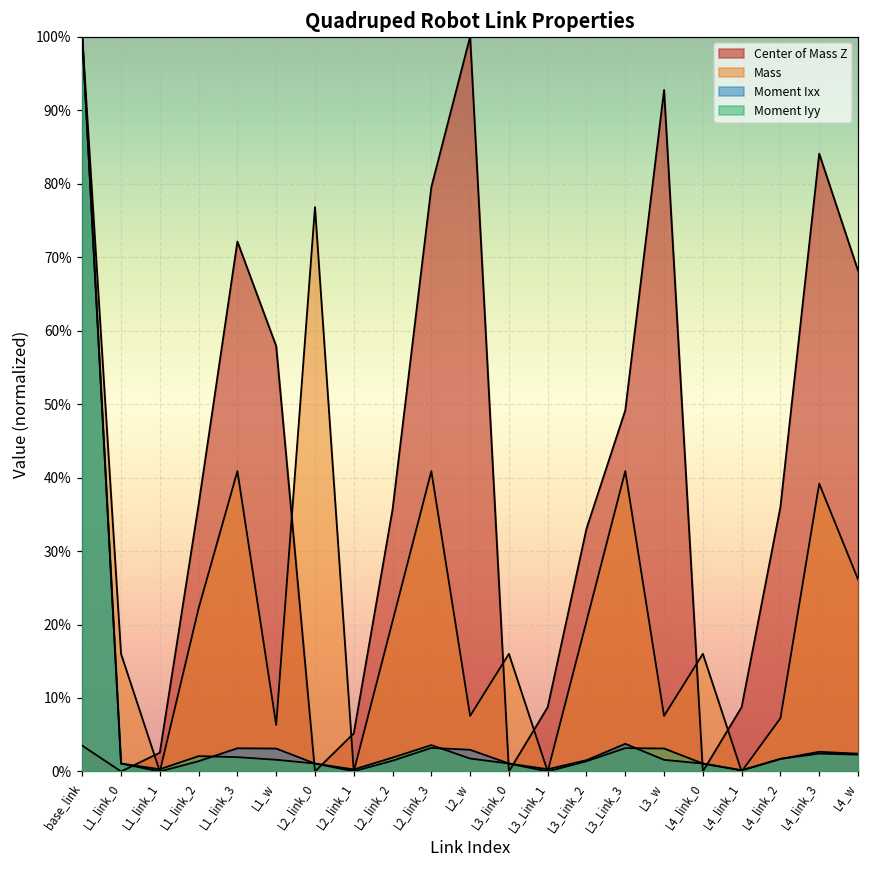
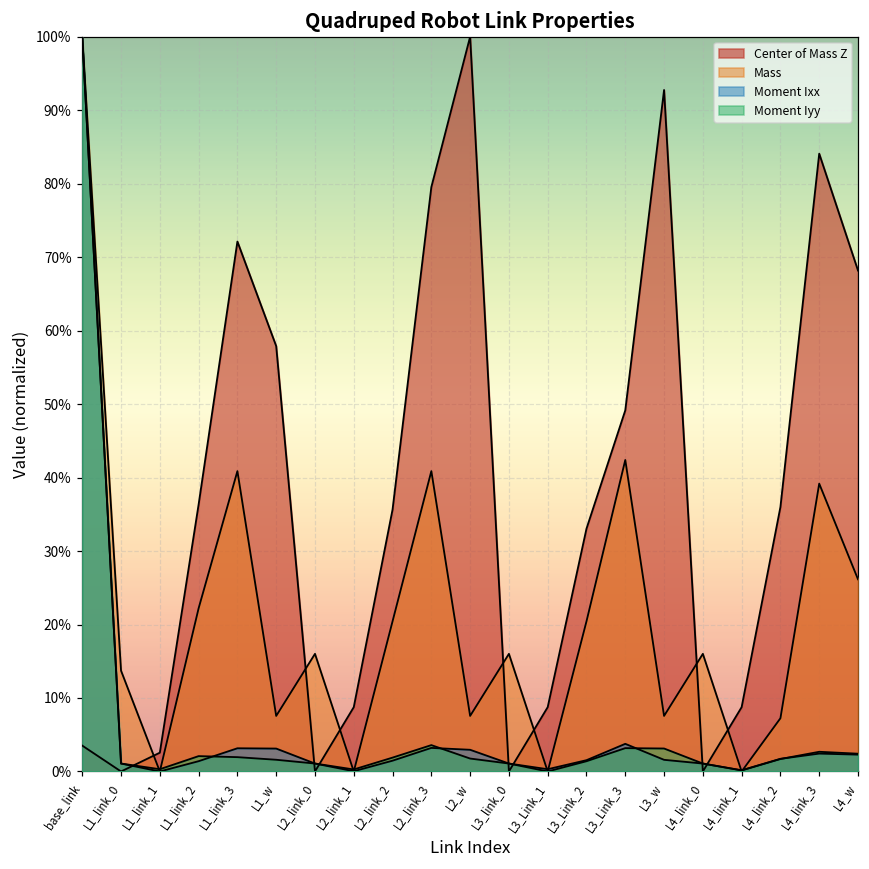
  {
    "Center of Mass Z": {
      "base_link": "4%",
      "L1_link_0": "0%",
      "L1_link_1": "3%",
      "L1_link_2": "36%",
      "L1_link_3": "72%",
      "L1_w": "58%",
      "L2_link_0": "0%",
-     "L2_link_1": "5%",
+     "L2_link_1": "9%",
      "L2_link_2": "36%",
      "L2_link_3": "80%",
      "L2_w": "100%",
      "L3_link_0": "0%",
      "L3_Link_1": "9%",
      "L3_Link_2": "33%",
      "L3_Link_3": "49%",
      "L3_w": "93%",
      "L4_link_0": "0%",
      "L4_link_1": "9%",
      "L4_link_2": "36%",
      "L4_link_3": "84%",
      "L4_w": "68%"
    },
    "Mass": {
-     "L1_link_0": "16%",
+     "L1_link_0": "14%",
      "L1_link_2": "22%",
      "L1_link_3": "41%",
-     "L1_w": "6%",
-     "L2_link_0": "77%",
+     "L1_w": "8%",
+     "L2_link_0": "16%",
      "L2_link_2": "20%",
      "L2_link_3": "41%",
      "L2_w": "8%",
      "L3_link_0": "16%",
      "L3_Link_2": "20%",
-     "L3_Link_3": "41%",
+     "L3_Link_3": "42%",
      "L3_w": "8%",
      "L4_link_0": "16%",
      "L4_link_2": "7%",
      "L4_link_3": "39%",
      "L4_w": "26%"
    },
    "Moment Ixx": {
      "L1_link_2": "1%",
      "L1_link_3": "3%",
      "L1_w": "3%",
      "L2_link_2": "1%",
      "L2_w": "3%",
      "L3_Link_3": "4%",
      "L3_w": "2%"
    },
    "Moment Iyy": {
      "L1_link_2": "2%",
      "L1_link_3": "2%",
      "L1_w": "2%",
      "L2_link_2": "2%",
      "L2_w": "2%",
      "L3_Link_3": "3%",
      "L3_w": "3%"
    }
  }
